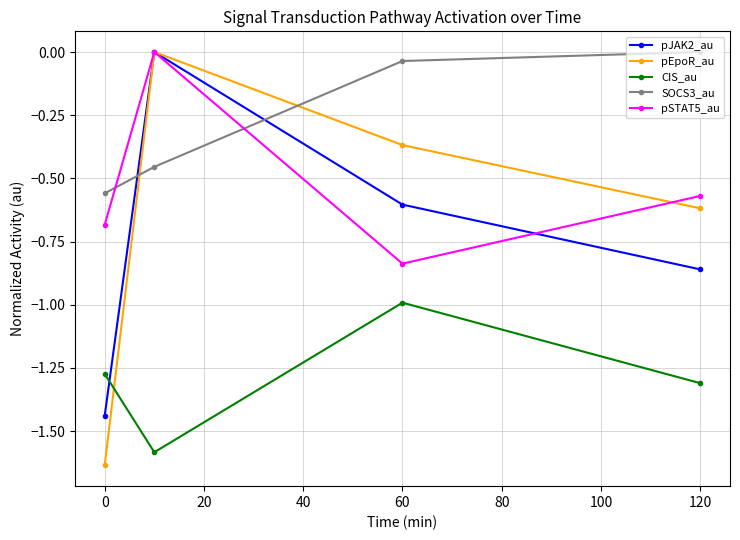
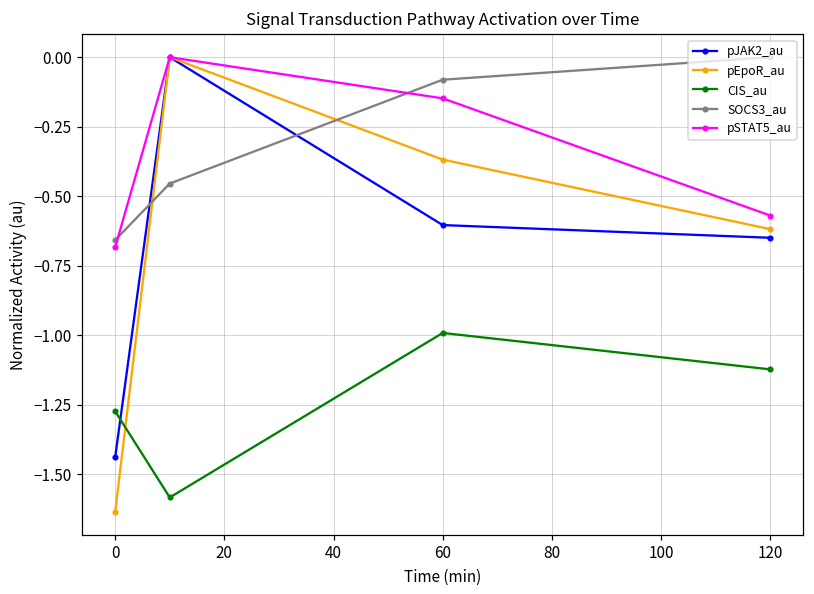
  {
    "pJAK2_au": {
      "0": -1.44,
      "60": -0.60,
-     "120": -0.86
+     "120": -0.65
    },
    "pEpoR_au": {
      "0": -1.64,
      "60": -0.37,
      "120": -0.62
    },
    "CIS_au": {
      "0": -1.27,
      "60": -0.99,
-     "120": -1.31
+     "120": -1.12
    },
    "SOCS3_au": {
-     "0": -0.56,
-     "60": -0.04
+     "0": -0.66,
+     "60": -0.08
    },
    "pSTAT5_au": {
      "0": -0.68,
-     "60": -0.84,
+     "60": -0.15,
      "120": -0.57
    }
  }
